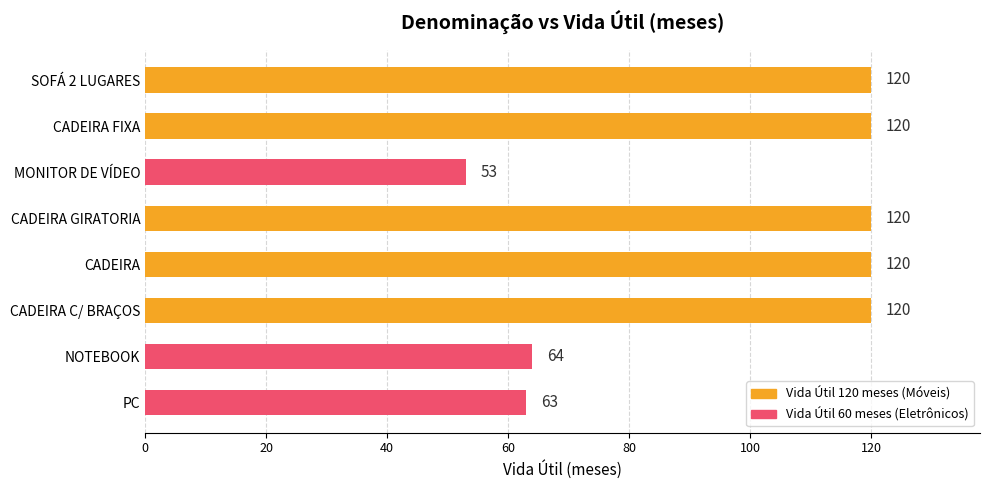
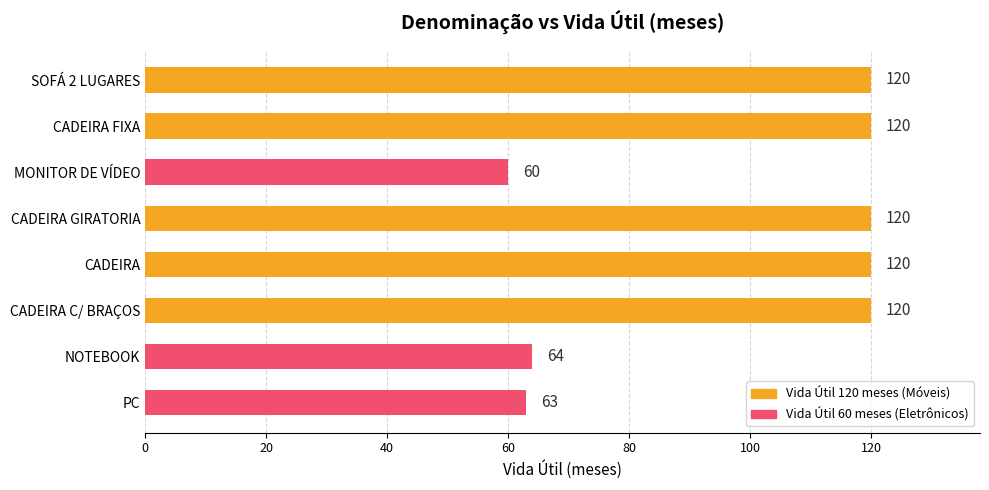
  {
    "SOFÁ 2 LUGARES": 120,
    "CADEIRA FIXA": 120,
-   "MONITOR DE VÍDEO": 53,
+   "MONITOR DE VÍDEO": 60,
    "CADEIRA GIRATORIA": 120,
    "CADEIRA": 120,
    "CADEIRA C/ BRAÇOS": 120,
    "NOTEBOOK": 64,
    "PC": 63
  }
